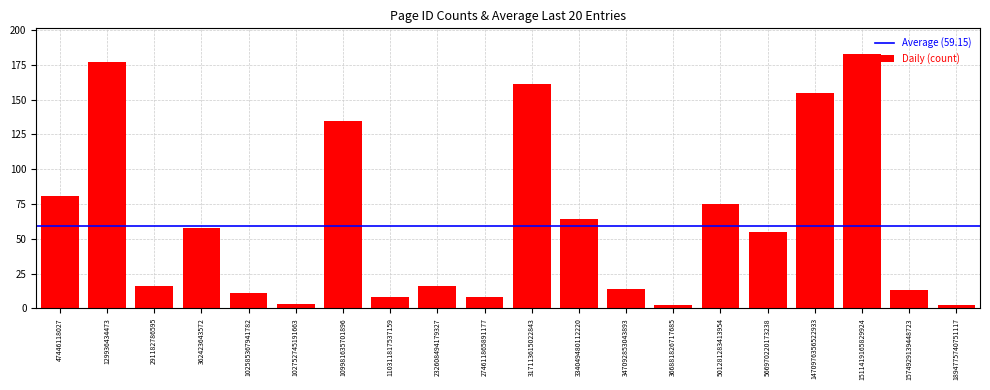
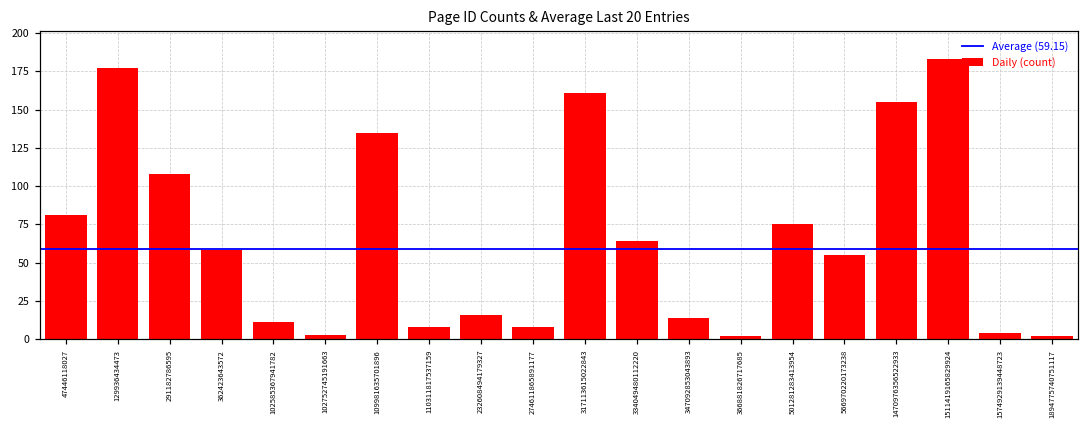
  {
    "47446118027": 81,
    "129936434473": 177,
-   "291182786595": 16,
+   "291182786595": 108,
    "362423643572": 58,
    "102585367941782": 11,
    "102752745191663": 3,
    "109981635701896": 135,
    "110311817537159": 8,
    "232608494179327": 16,
    "274611865891177": 8,
    "317113615022843": 161,
    "334049480112220": 64,
    "347092853043893": 14,
    "366881826717685": 2,
    "501281283413954": 75,
    "566970220173238": 55,
    "1470976356522933": 155,
    "1511419165829924": 183,
-   "1574929139448723": 13,
+   "1574929139448723": 4,
    "1894775740751117": 2
  }
